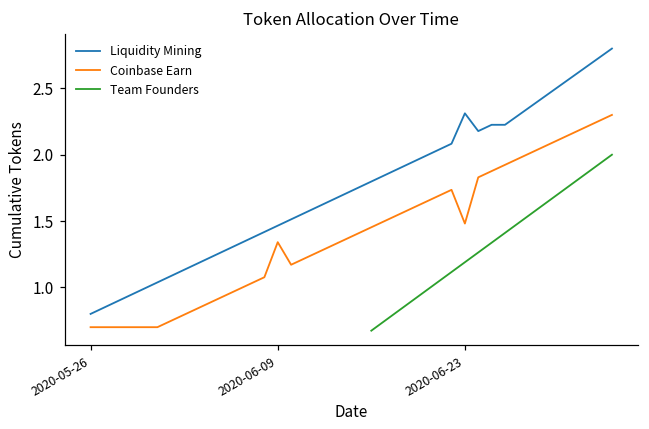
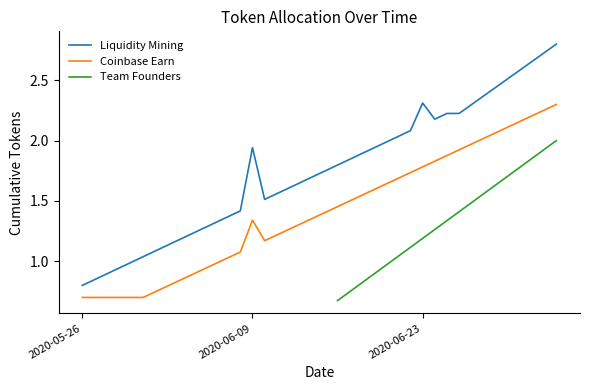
  {
    "Liquidity Mining": {
      "2020-05-26": 0.80,
-     "2020-06-09": 1.47,
+     "2020-06-09": 1.94,
      "2020-06-23": 2.31
    },
    "Coinbase Earn": {
      "2020-05-26": 0.70,
      "2020-06-09": 1.34,
-     "2020-06-23": 1.48
+     "2020-06-23": 1.78
    },
    "Team Founders": {
      "2020-06-23": 1.19
    }
  }
